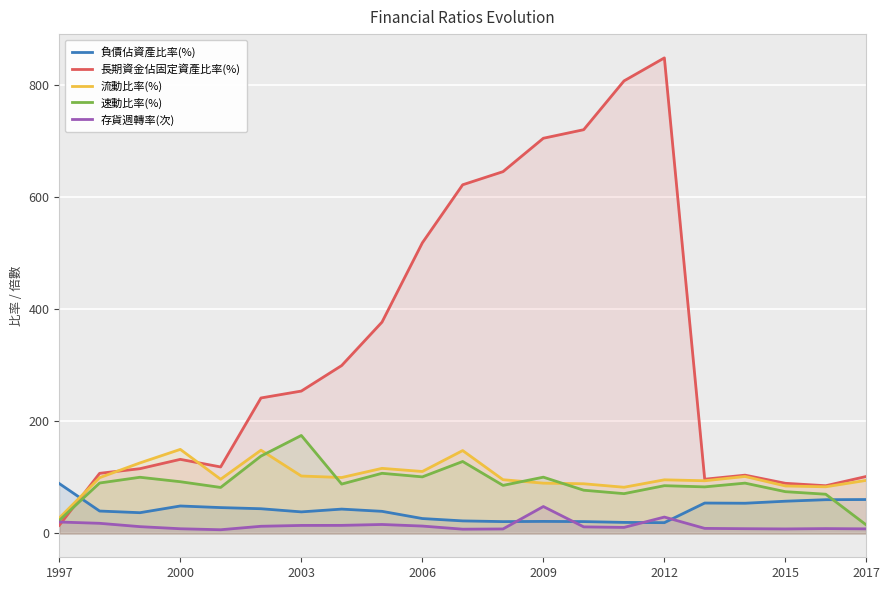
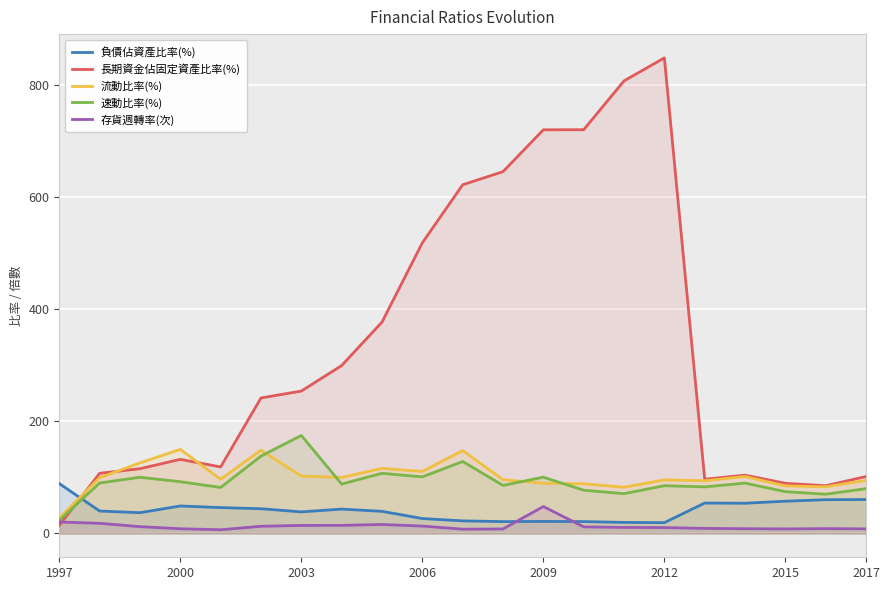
  {
    "長期資金佔固定資產比率(%)": {
      "1997": 10,
      "2000": 130,
      "2003": 250,
      "2006": 520,
-     "2009": 700,
+     "2009": 720,
      "2012": 850,
      "2015": 90,
      "2017": 100
    },
    "流動比率(%)": {
      "2000": 150,
      "2003": 100,
      "2006": 110,
      "2009": 90,
      "2012": 100,
      "2015": 80,
      "2017": 90
    },
    "速動比率(%)": {
      "2000": 90,
      "2003": 170,
      "2006": 100,
      "2009": 100,
      "2012": 90,
      "2015": 70,
-     "2017": 20
+     "2017": 80
    },
    "存貨週轉率(次)": {
      "2000": 10,
      "2003": 10,
      "2006": 10,
      "2009": 50,
-     "2012": 30,
+     "2012": 10,
      "2015": 10,
      "2017": 10
    }
  }
